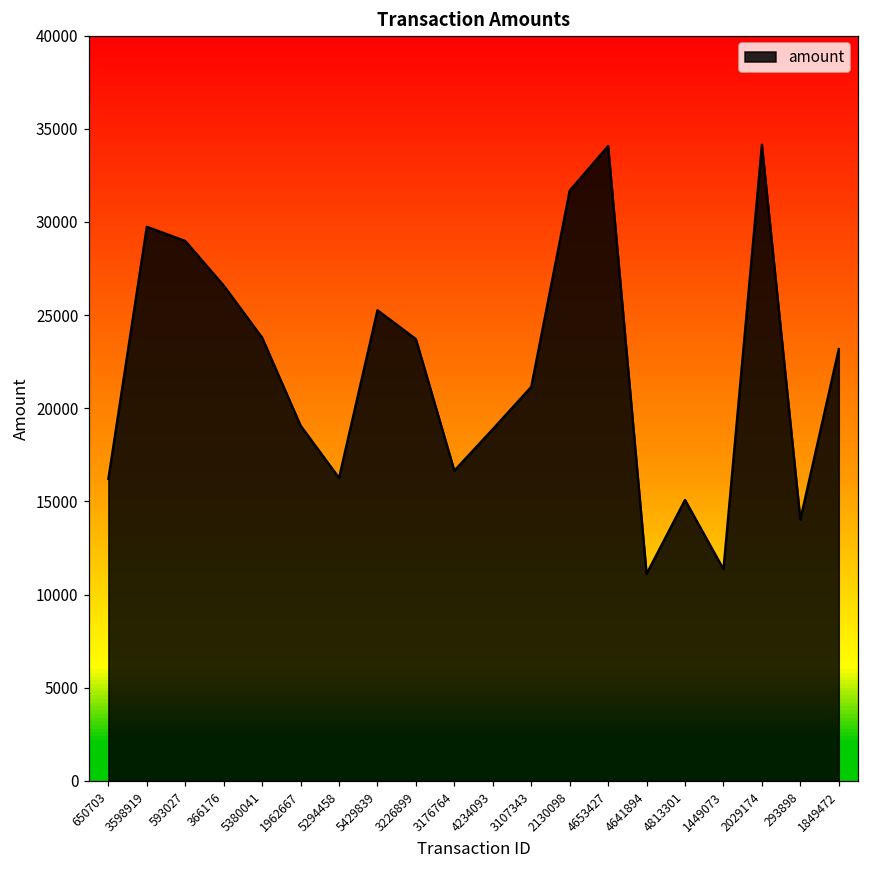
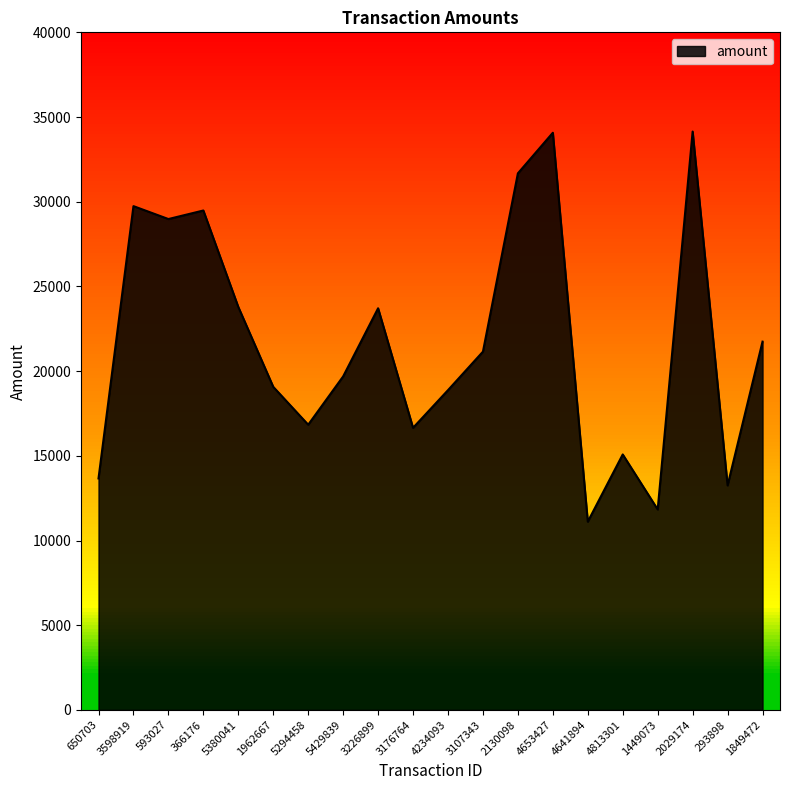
  {
-   "650703": 16200,
+   "650703": 13700,
    "3598919": 29700,
    "593027": 29000,
-   "366176": 26600,
+   "366176": 29500,
    "5380041": 23800,
    "1962667": 19100,
-   "5294458": 16300,
-   "5429839": 25300,
+   "5294458": 16800,
+   "5429839": 19700,
    "3226899": 23700,
    "3176764": 16700,
    "4234093": 18900,
    "3107343": 21100,
    "2130098": 31700,
    "4653427": 34100,
    "4641894": 11100,
    "4813301": 15100,
-   "1449073": 11400,
+   "1449073": 11800,
    "2029174": 34100,
-   "293898": 14000,
-   "1849472": 23200
+   "293898": 13300,
+   "1849472": 21700
  }
